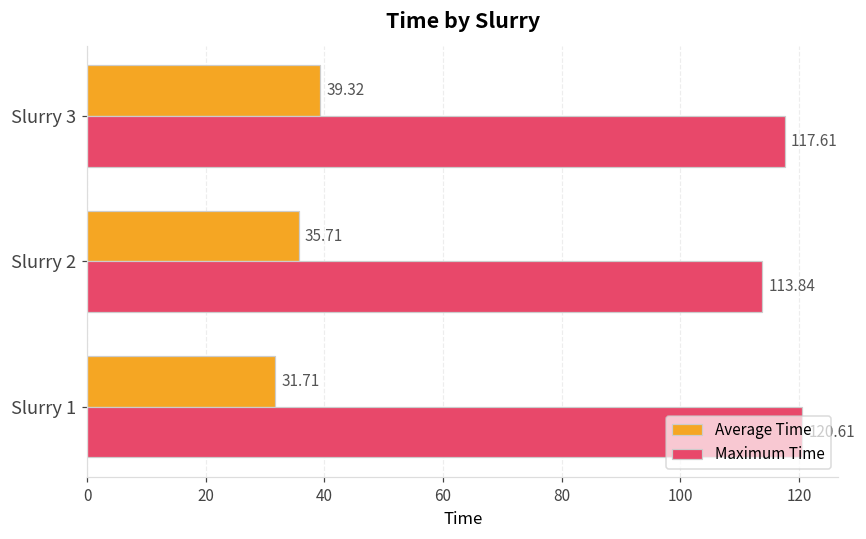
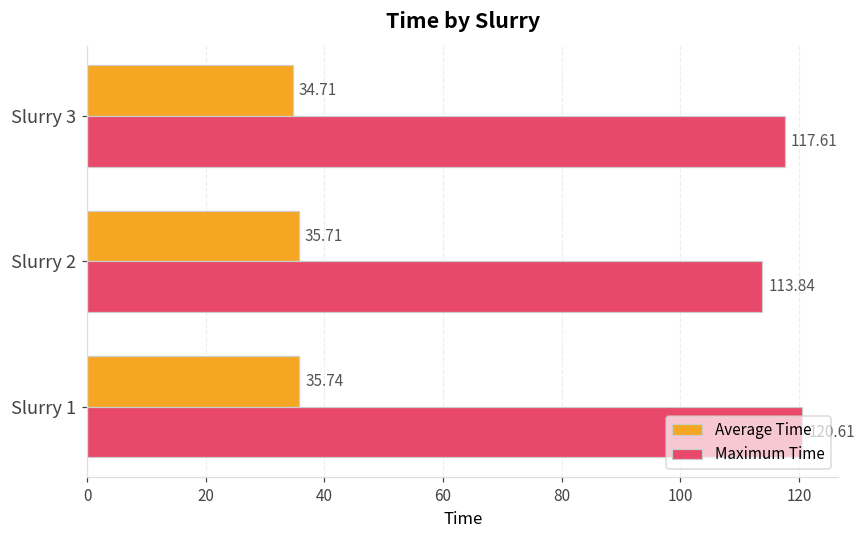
  {
    "Average Time": {
-     "Slurry 3": 39.32,
+     "Slurry 3": 34.71,
      "Slurry 2": 35.71,
-     "Slurry 1": 31.71
+     "Slurry 1": 35.74
    },
    "Maximum Time": {
      "Slurry 3": 117.61,
      "Slurry 2": 113.84
    }
  }
